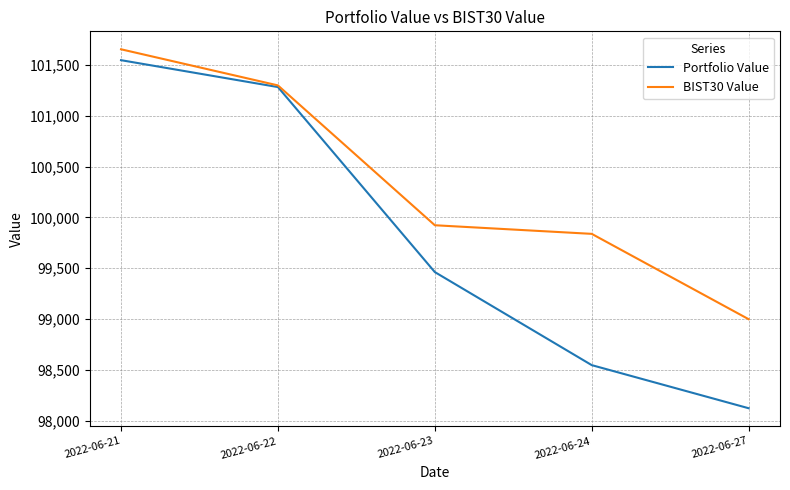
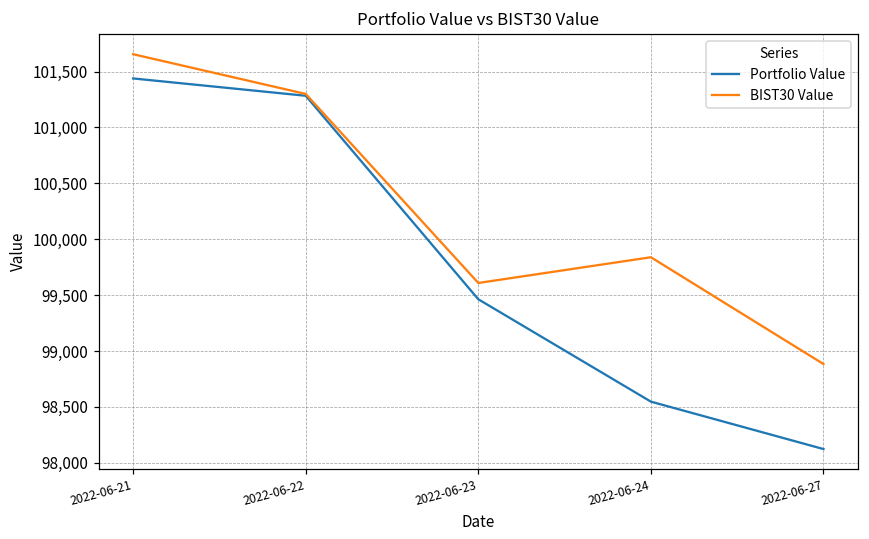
  {
    "Portfolio Value": {
-     "2022-06-21": "101,550",
+     "2022-06-21": "101,440",
      "2022-06-23": "99,460",
      "2022-06-24": "98,550",
      "2022-06-27": "98,120"
    },
    "BIST30 Value": {
      "2022-06-21": "101,660",
-     "2022-06-23": "99,920",
+     "2022-06-23": "99,610",
      "2022-06-24": "99,840",
-     "2022-06-27": "99,000"
+     "2022-06-27": "98,880"
    }
  }
